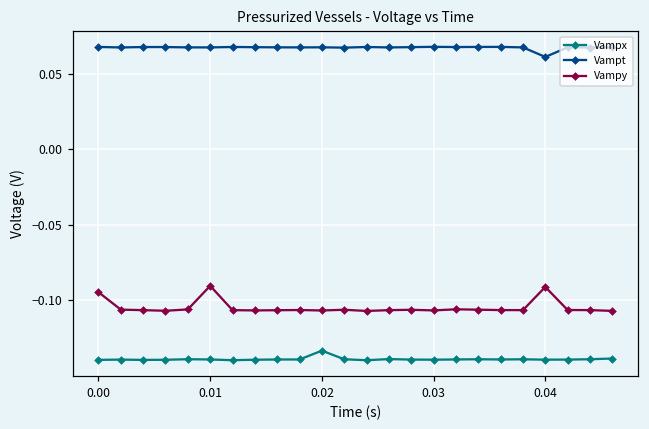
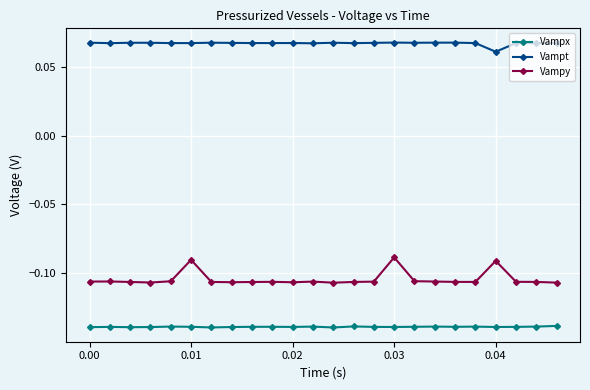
  {
    "Vampx": {
      "0.00": -0.139,
      "0.01": -0.139,
-     "0.02": -0.133,
+     "0.02": -0.139,
      "0.03": -0.139,
      "0.04": -0.139
    },
    "Vampt": {
      "0.00": 0.068,
      "0.01": 0.067,
      "0.02": 0.067,
      "0.03": 0.068,
      "0.04": 0.061
    },
    "Vampy": {
-     "0.00": -0.095,
+     "0.00": -0.106,
      "0.01": -0.090,
      "0.02": -0.107,
-     "0.03": -0.107,
+     "0.03": -0.089,
      "0.04": -0.091
    }
  }
